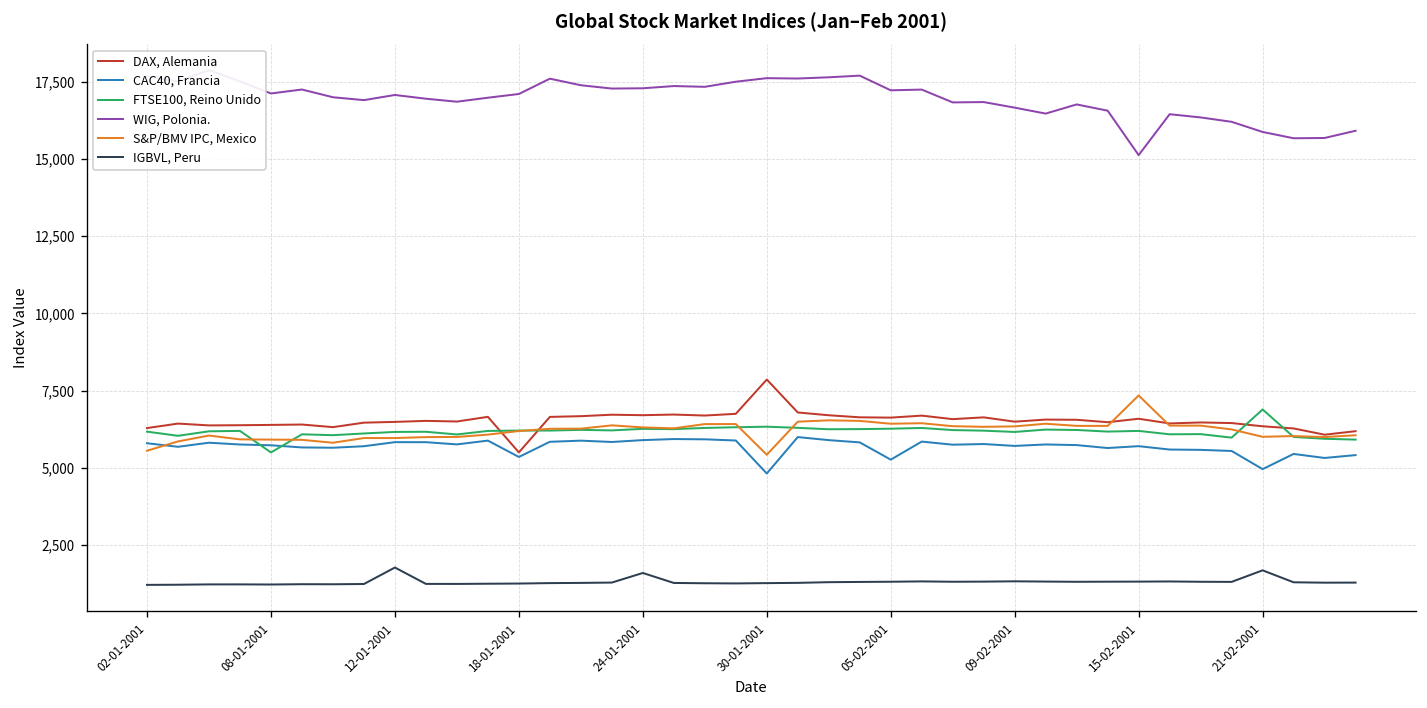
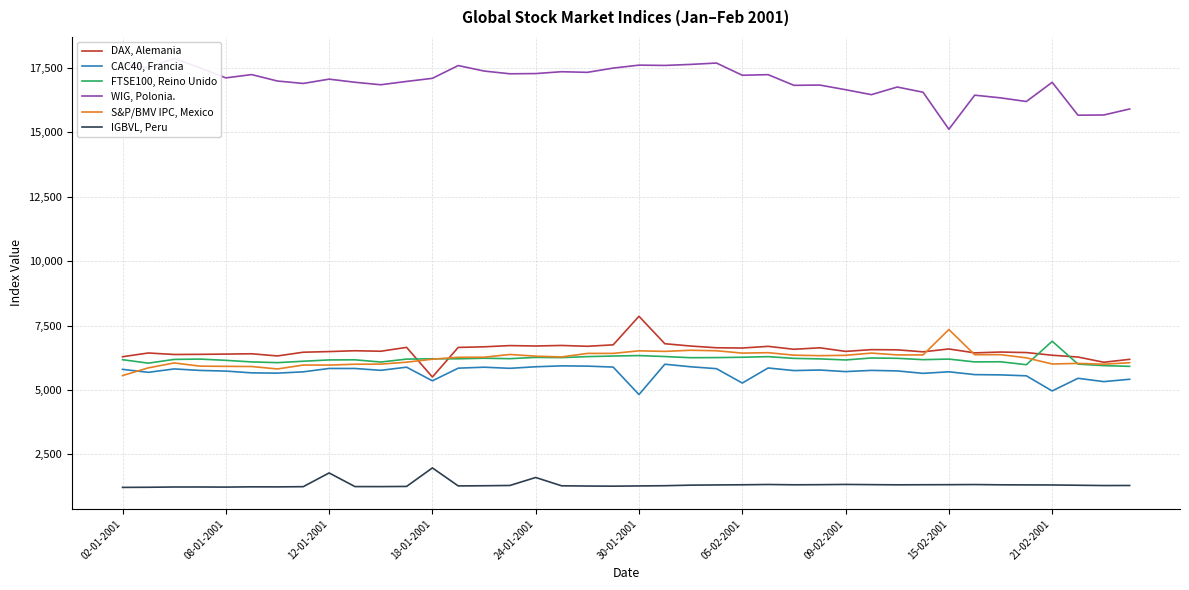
  {
    "DAX, Alemania": {
      "02-01-2001": "6,300",
      "08-01-2001": "6,400",
      "12-01-2001": "6,500",
      "18-01-2001": "5,500",
      "24-01-2001": "6,700",
      "30-01-2001": "7,900",
      "05-02-2001": "6,600",
      "09-02-2001": "6,500",
      "15-02-2001": "6,600",
      "21-02-2001": "6,300"
    },
    "CAC40, Francia": {
      "02-01-2001": "5,800",
      "08-01-2001": "5,700",
      "12-01-2001": "5,800",
      "18-01-2001": "5,400",
      "24-01-2001": "5,900",
      "30-01-2001": "4,800",
      "05-02-2001": "5,300",
      "09-02-2001": "5,700",
      "15-02-2001": "5,700",
      "21-02-2001": "5,000"
    },
    "FTSE100, Reino Unido": {
      "02-01-2001": "6,200",
-     "08-01-2001": "5,500",
+     "08-01-2001": "6,100",
      "12-01-2001": "6,200",
      "30-01-2001": "6,300",
      "05-02-2001": "6,300",
      "09-02-2001": "6,200",
      "15-02-2001": "6,200",
      "21-02-2001": "6,900"
    },
    "WIG, Polonia.": {
      "08-01-2001": "17,100",
      "12-01-2001": "17,100",
      "18-01-2001": "17,100",
      "24-01-2001": "17,300",
      "30-01-2001": "17,600",
      "05-02-2001": "17,200",
      "09-02-2001": "16,700",
      "15-02-2001": "15,100",
-     "21-02-2001": "15,900"
+     "21-02-2001": "16,900"
    },
    "S&P/BMV IPC, Mexico": {
      "02-01-2001": "5,600",
      "08-01-2001": "5,900",
      "12-01-2001": "6,000",
-     "30-01-2001": "5,400",
+     "30-01-2001": "6,500",
      "05-02-2001": "6,400",
      "09-02-2001": "6,300",
      "15-02-2001": "7,300",
      "21-02-2001": "6,000"
    },
    "IGBVL, Peru": {
      "02-01-2001": "1,200",
      "08-01-2001": "1,200",
      "12-01-2001": "1,800",
-     "18-01-2001": "1,300",
+     "18-01-2001": "2,000",
      "24-01-2001": "1,600",
      "30-01-2001": "1,300",
      "05-02-2001": "1,300",
      "09-02-2001": "1,300",
      "15-02-2001": "1,300",
-     "21-02-2001": "1,700"
+     "21-02-2001": "1,300"
    }
  }
